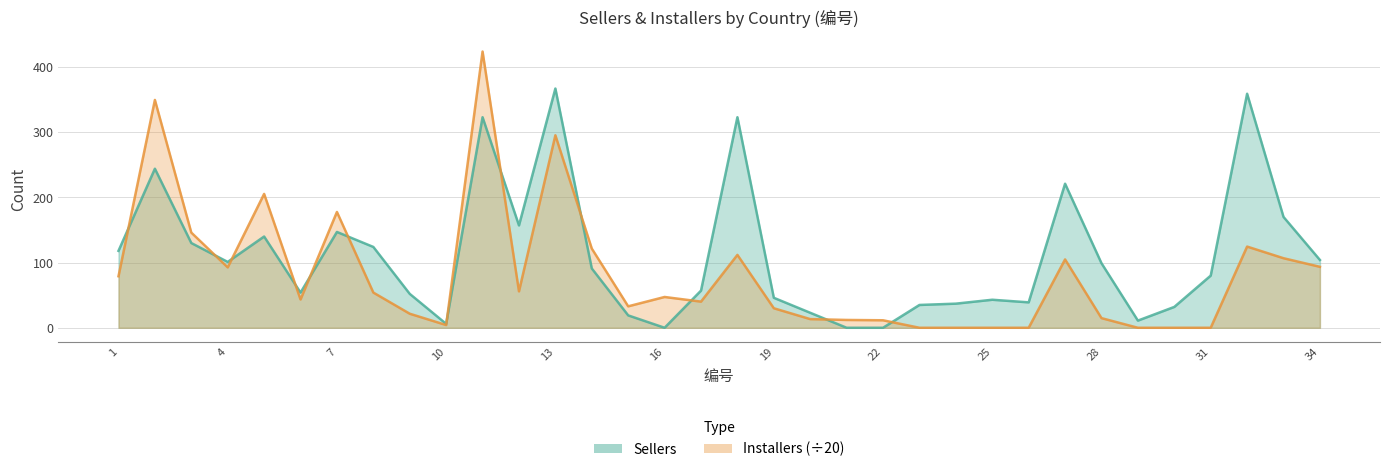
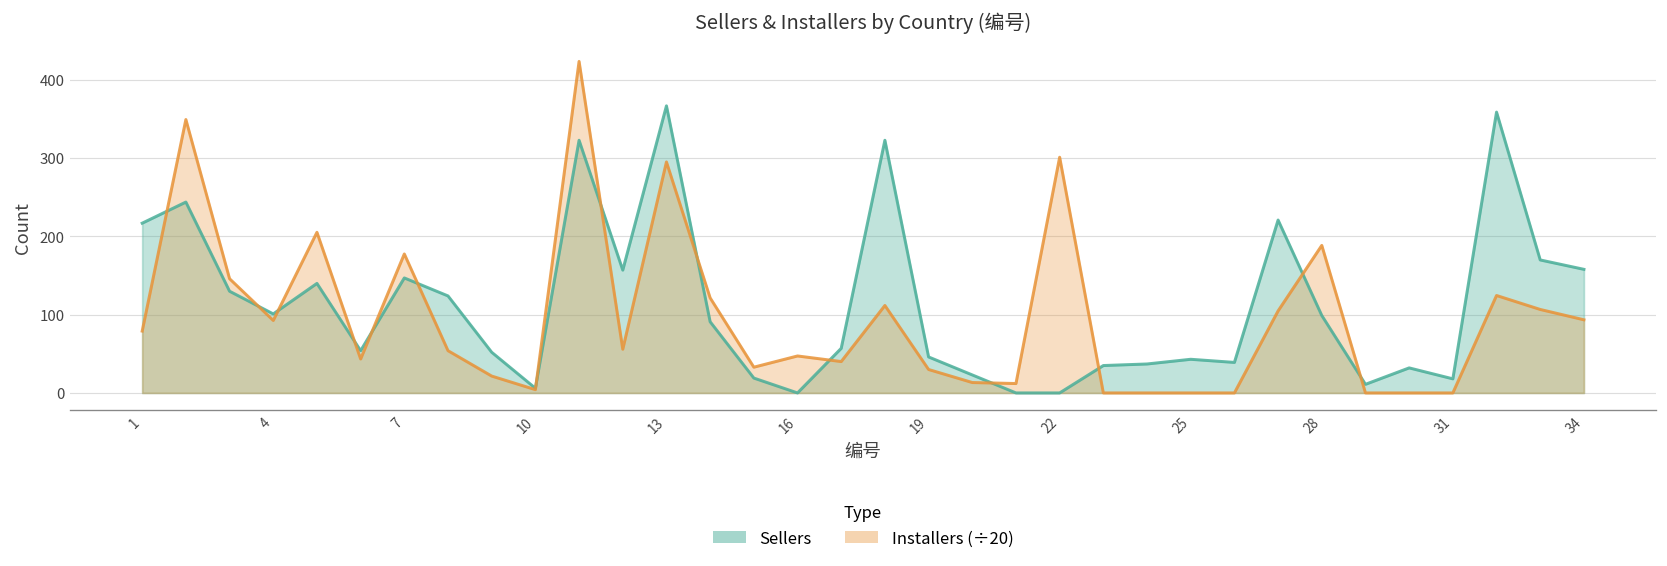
  {
    "Sellers": {
-     "1": 120,
+     "1": 220,
      "4": 100,
      "7": 150,
      "13": 370,
      "16": 0,
      "19": 50,
      "22": 0,
      "25": 40,
      "28": 100,
-     "31": 80,
-     "34": 100
+     "31": 20,
+     "34": 160
    },
    "Installers (÷20)": {
      "1": 80,
      "4": 90,
      "7": 180,
      "13": 300,
      "16": 50,
      "19": 30,
-     "22": 10,
+     "22": 300,
      "25": 0,
-     "28": 10,
+     "28": 190,
      "31": 0,
      "34": 90
    }
  }
